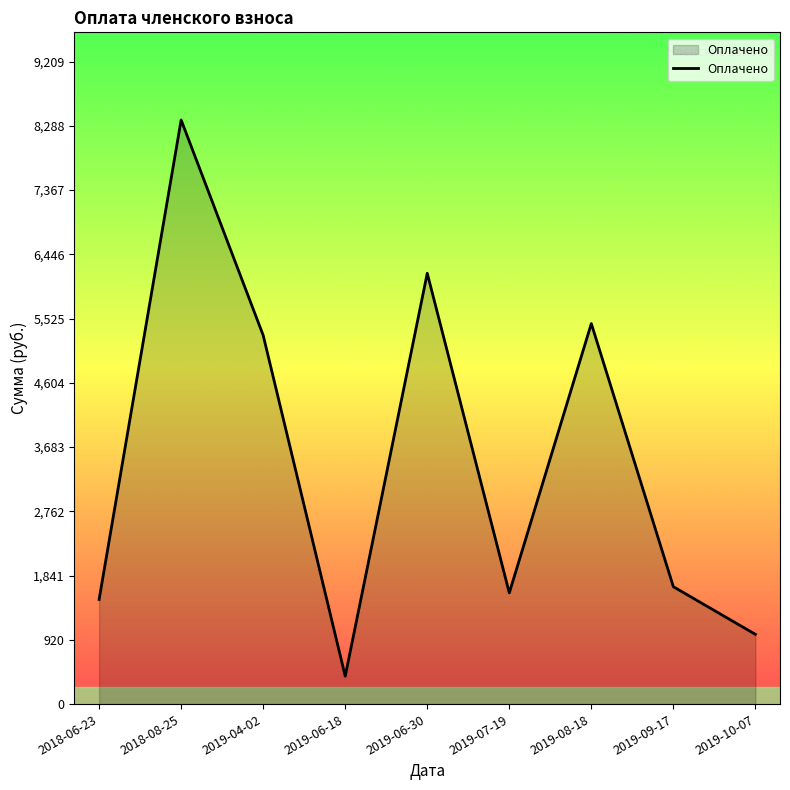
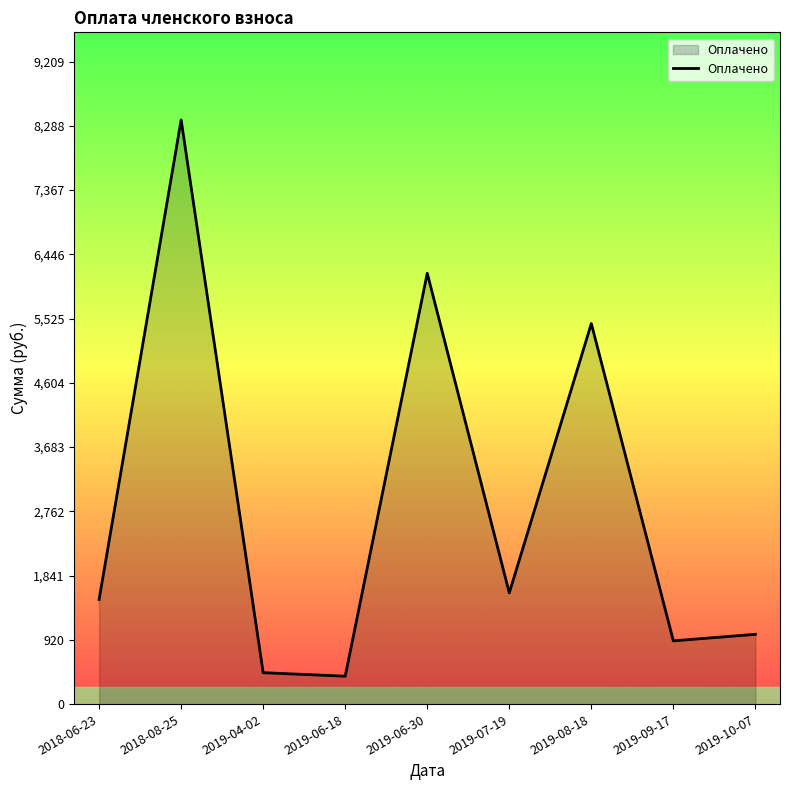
  {
    "2018-06-23": "1,500",
    "2018-08-25": "8,400",
-   "2019-04-02": "5,300",
+   "2019-04-02": "500",
    "2019-06-18": "400",
    "2019-06-30": "6,200",
    "2019-07-19": "1,600",
    "2019-08-18": "5,500",
-   "2019-09-17": "1,700",
+   "2019-09-17": "900",
    "2019-10-07": "1,000"
  }
